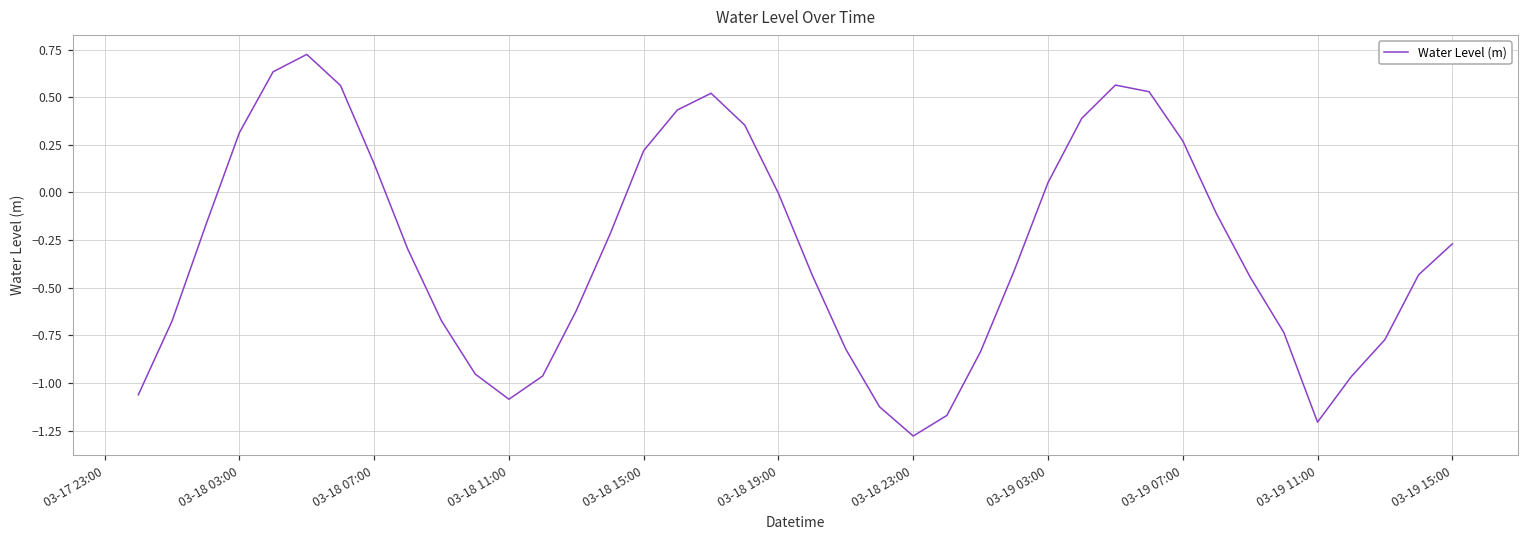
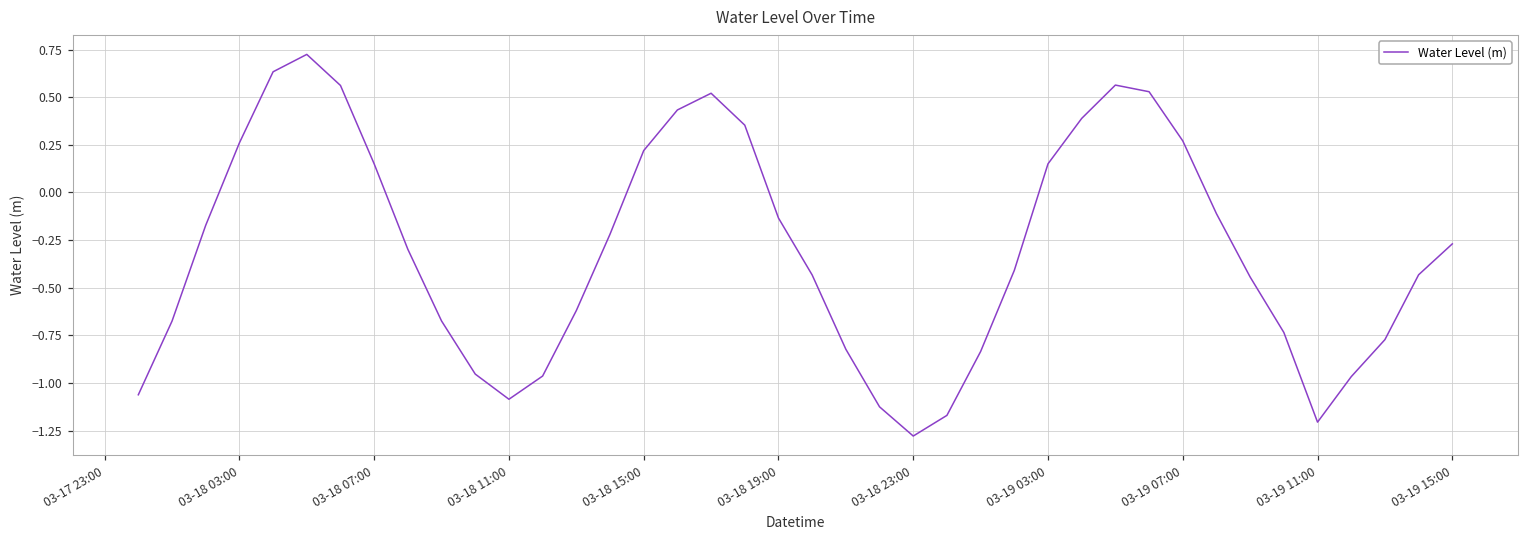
  {
-   "03-18 03:00": 0.31,
+   "03-18 03:00": 0.26,
    "03-18 07:00": 0.15,
    "03-18 11:00": -1.09,
    "03-18 15:00": 0.22,
-   "03-18 19:00": -0.01,
+   "03-18 19:00": -0.13,
    "03-18 23:00": -1.28,
-   "03-19 03:00": 0.05,
+   "03-19 03:00": 0.15,
    "03-19 07:00": 0.27,
    "03-19 11:00": -1.21,
    "03-19 15:00": -0.27
  }
